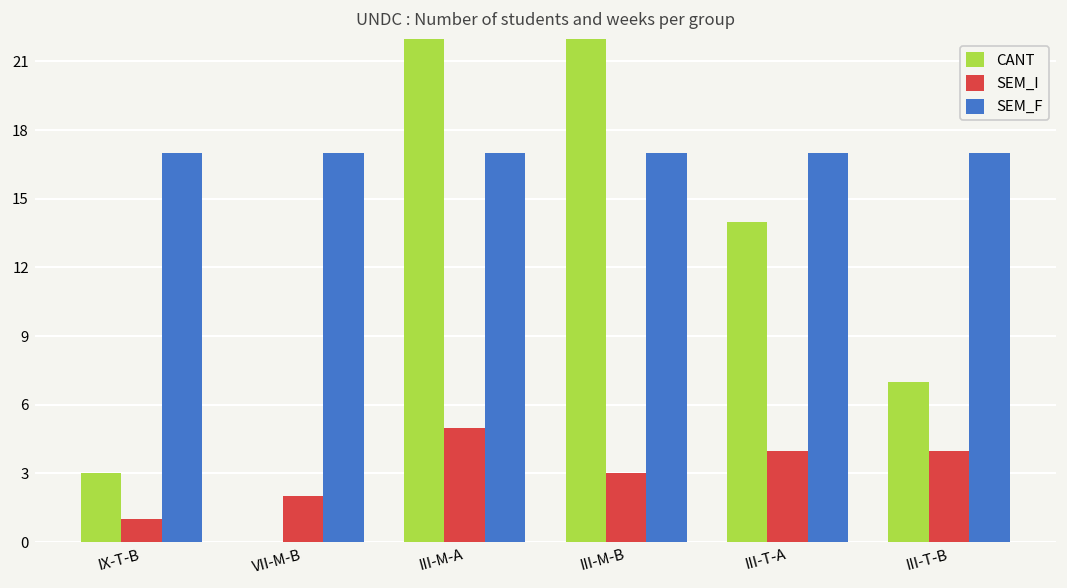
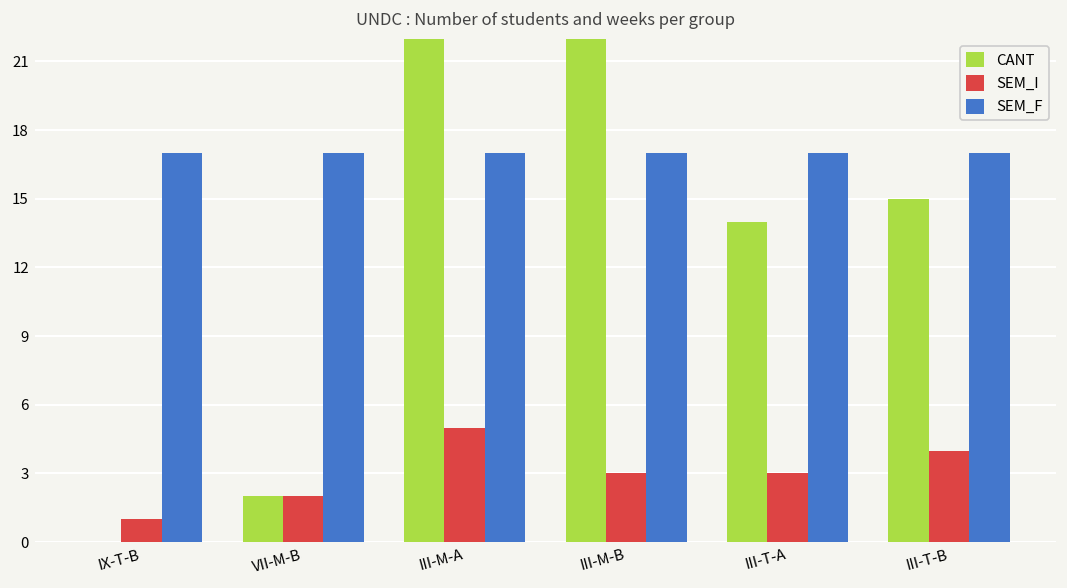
  {
    "CANT": {
-     "IX-T-B": 3,
-     "VII-M-B": 0,
+     "IX-T-B": 0,
+     "VII-M-B": 2,
      "III-M-B": 22,
      "III-T-A": 14,
-     "III-T-B": 7
+     "III-T-B": 15
    },
    "SEM_I": {
      "IX-T-B": 1,
      "VII-M-B": 2,
      "III-M-A": 5,
      "III-M-B": 3,
-     "III-T-A": 4,
+     "III-T-A": 3,
      "III-T-B": 4
    },
    "SEM_F": {
      "IX-T-B": 17,
      "VII-M-B": 17,
      "III-M-A": 17,
      "III-M-B": 17,
      "III-T-A": 17,
      "III-T-B": 17
    }
  }
